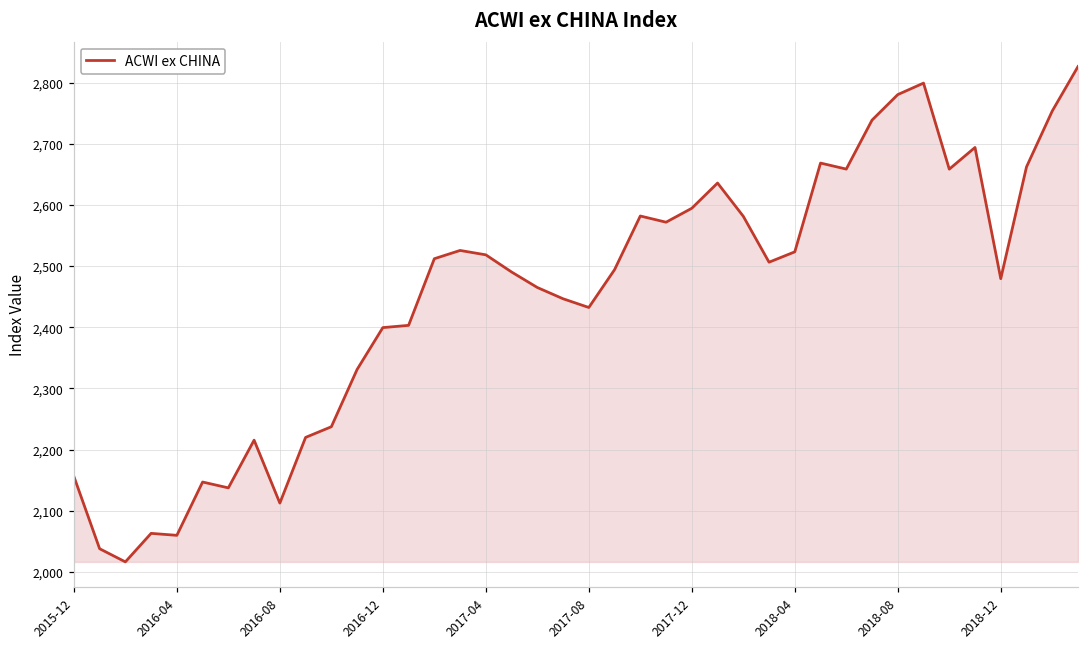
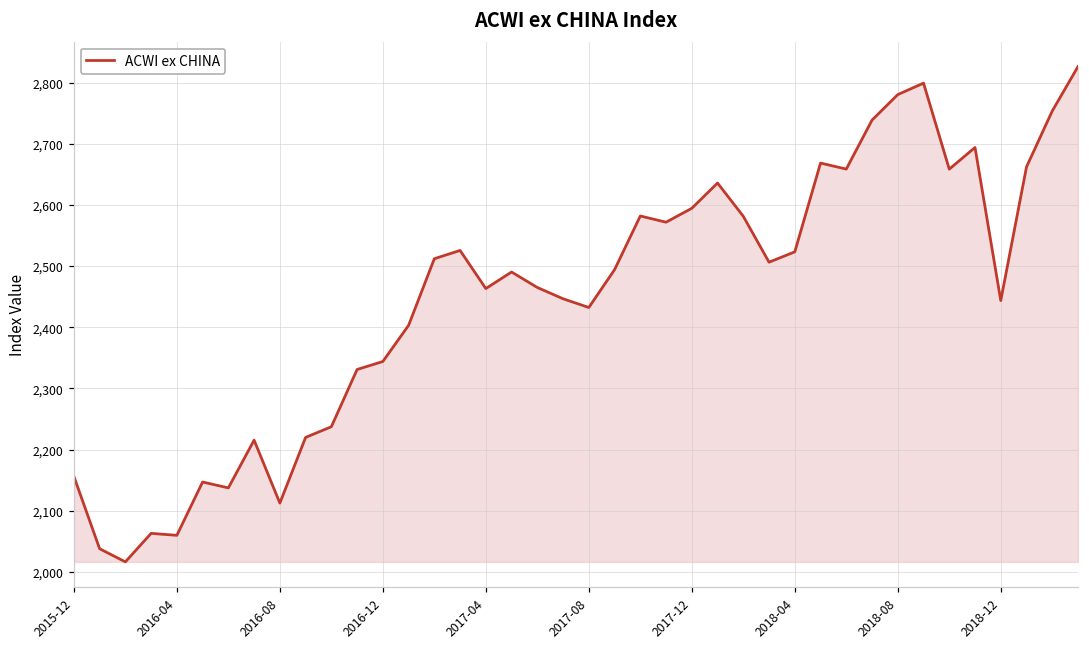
  {
    "2015-12": "2,160",
    "2016-04": "2,060",
    "2016-08": "2,110",
-   "2016-12": "2,400",
-   "2017-04": "2,520",
+   "2016-12": "2,340",
+   "2017-04": "2,460",
    "2017-08": "2,430",
    "2017-12": "2,590",
    "2018-04": "2,520",
    "2018-08": "2,780",
-   "2018-12": "2,480"
+   "2018-12": "2,440"
  }
